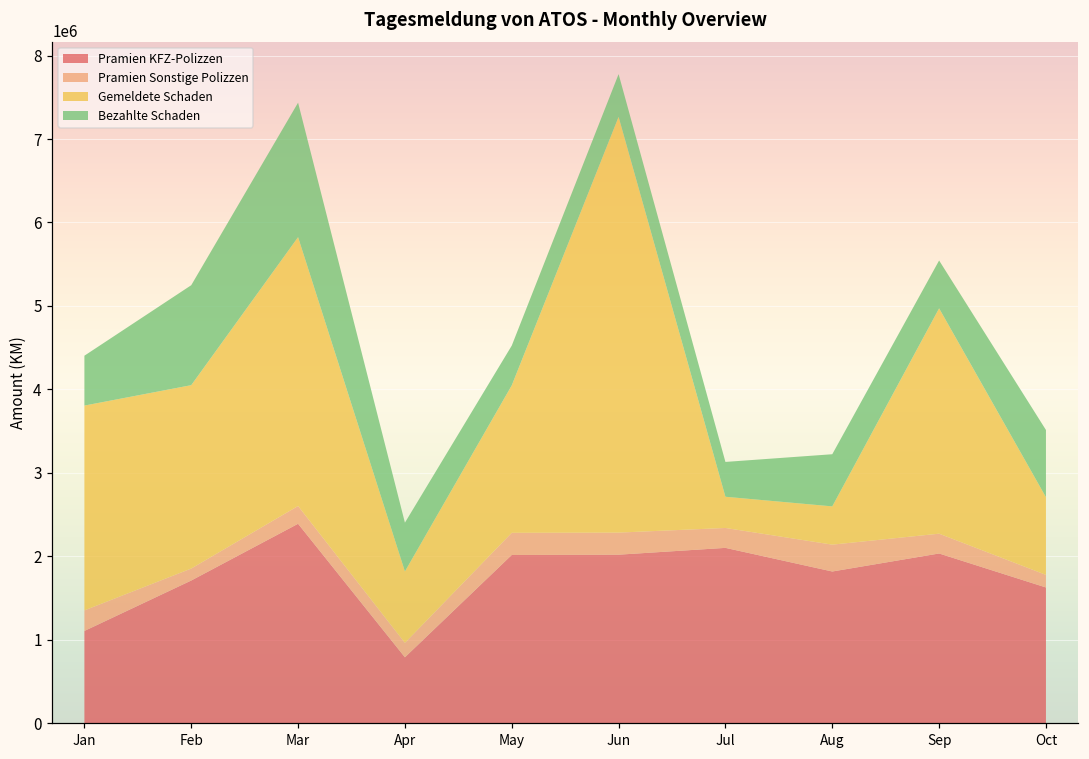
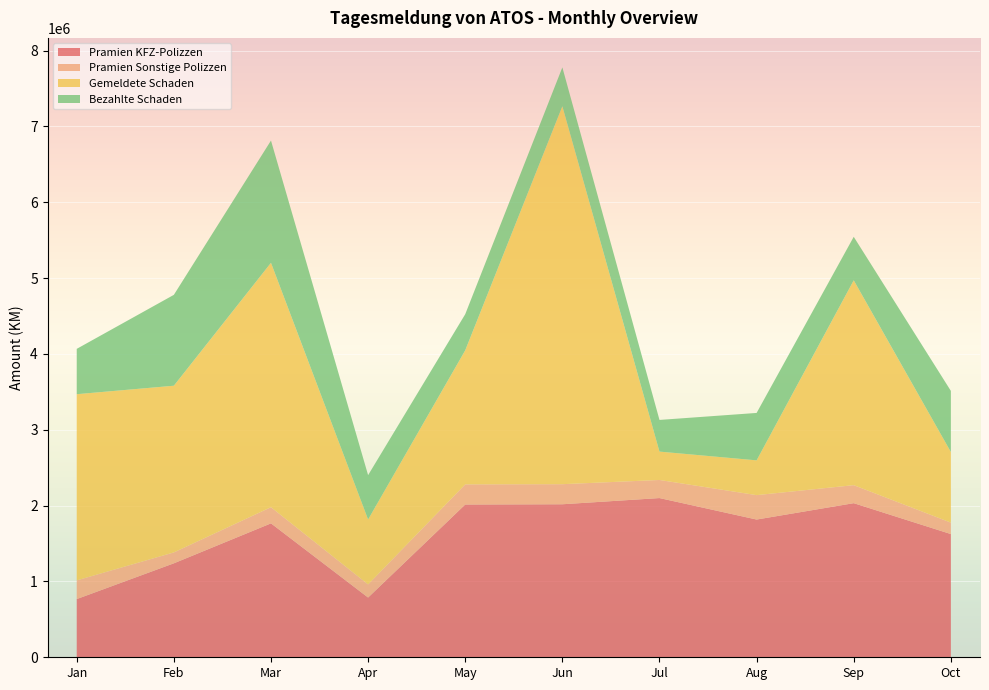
  {
    "Pramien KFZ-Polizzen": {
-     "Jan": 1100000,
-     "Feb": 1700000,
-     "Mar": 2400000,
+     "Jan": 800000,
+     "Feb": 1200000,
+     "Mar": 1800000,
      "Apr": 800000,
      "May": 2000000,
      "Jun": 2000000,
      "Jul": 2100000,
      "Aug": 1800000,
      "Sep": 2000000,
      "Oct": 1600000
    },
    "Bezahlte Schaden": {
      "Jan": 600000,
      "Feb": 1200000,
      "Mar": 1600000,
      "Apr": 600000,
      "May": 500000,
      "Jun": 500000,
      "Jul": 400000,
      "Aug": 600000,
      "Sep": 600000,
      "Oct": 800000
    }
  }
